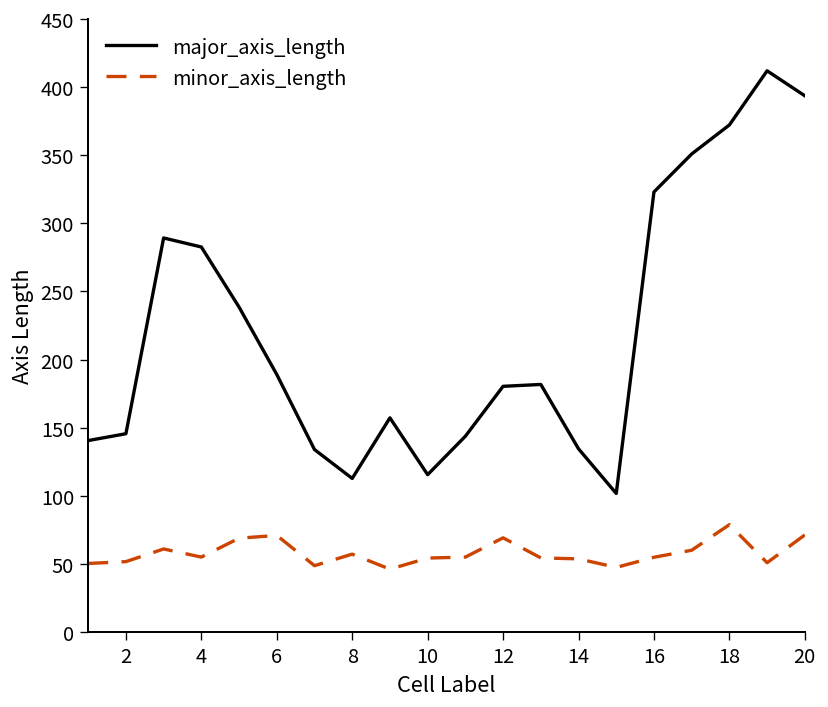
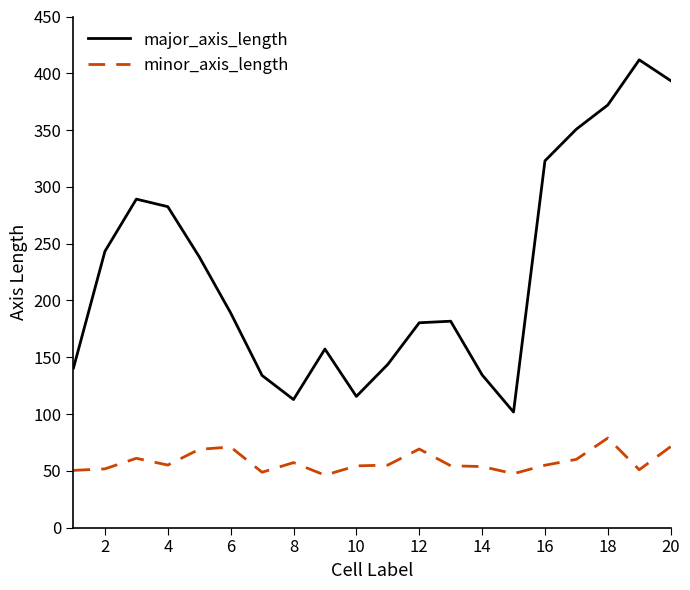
  {
    "major_axis_length": {
-     "2": 146,
+     "2": 243,
      "4": 283,
      "6": 189,
      "8": 113,
      "10": 116,
      "12": 180,
      "14": 135,
      "16": 323,
      "18": 372,
      "20": 394
    },
    "minor_axis_length": {
      "2": 52,
      "4": 55,
      "6": 71,
      "8": 57,
      "10": 54,
      "12": 69,
      "14": 54,
      "16": 55,
      "18": 79,
      "20": 71
    }
  }
